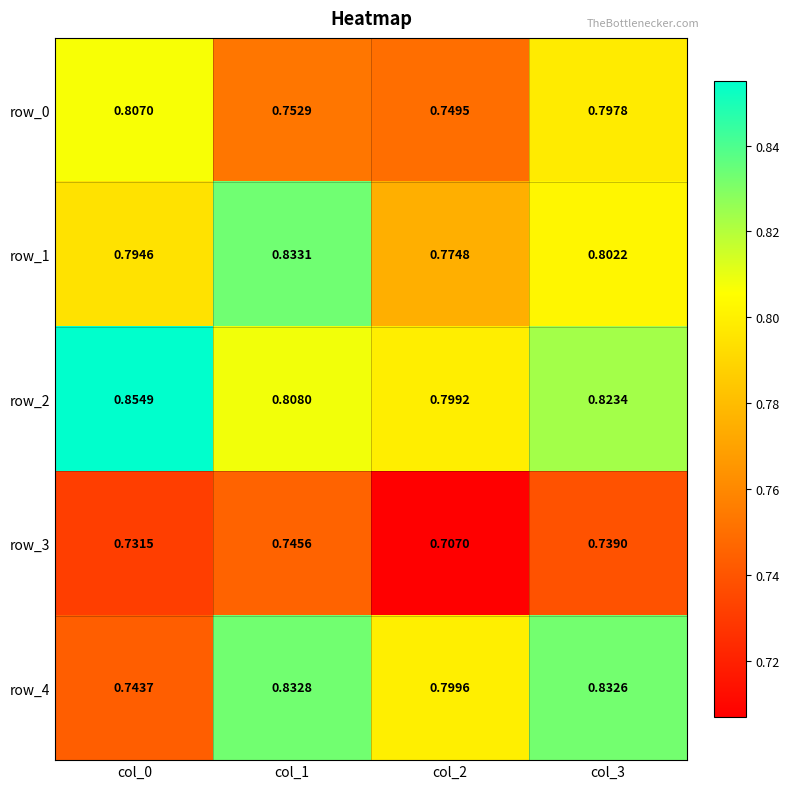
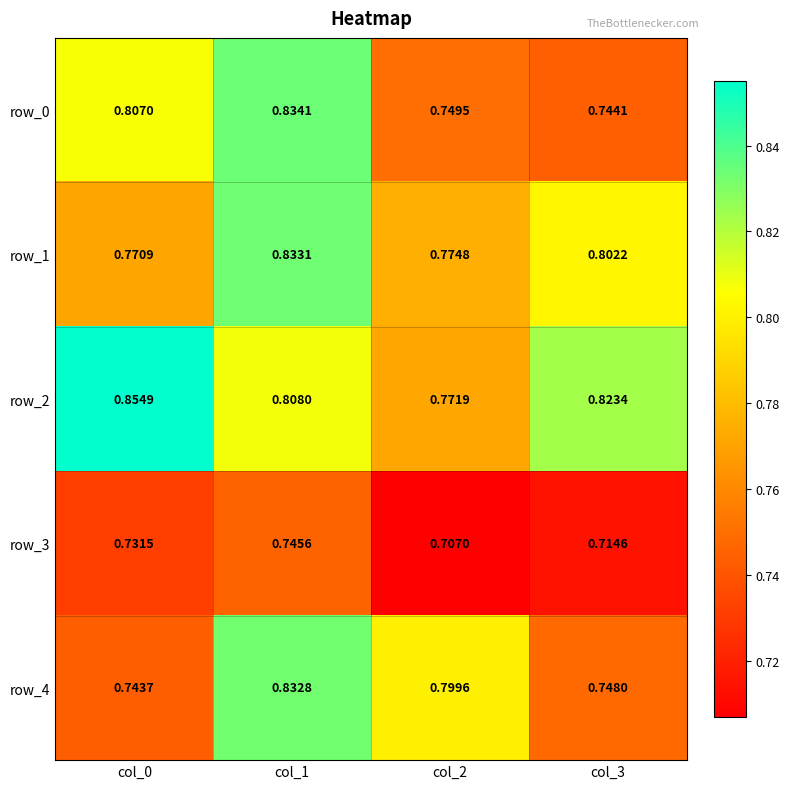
  {
    "row_0": {
      "col_0": 0.8070,
-     "col_1": 0.7529,
+     "col_1": 0.8341,
      "col_2": 0.7495,
-     "col_3": 0.7978
+     "col_3": 0.7441
    },
    "row_1": {
-     "col_0": 0.7946,
+     "col_0": 0.7709,
      "col_1": 0.8331,
      "col_2": 0.7748,
      "col_3": 0.8022
    },
    "row_2": {
      "col_0": 0.8549,
      "col_1": 0.8080,
-     "col_2": 0.7992,
+     "col_2": 0.7719,
      "col_3": 0.8234
    },
    "row_3": {
      "col_0": 0.7315,
      "col_1": 0.7456,
      "col_2": 0.7070,
-     "col_3": 0.7390
+     "col_3": 0.7146
    },
    "row_4": {
      "col_0": 0.7437,
      "col_1": 0.8328,
      "col_2": 0.7996,
-     "col_3": 0.8326
+     "col_3": 0.7480
    }
  }
